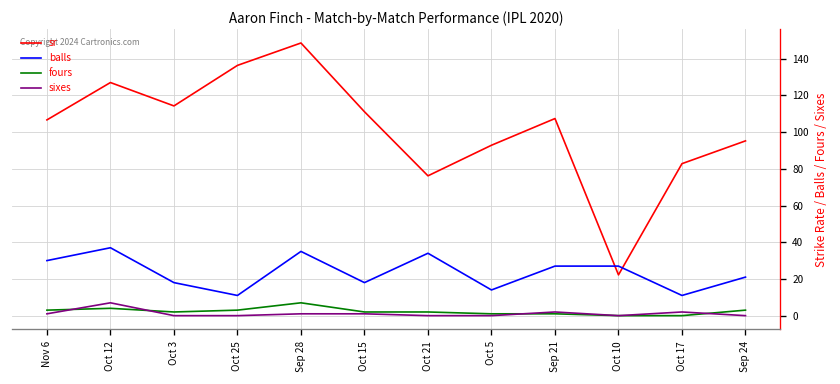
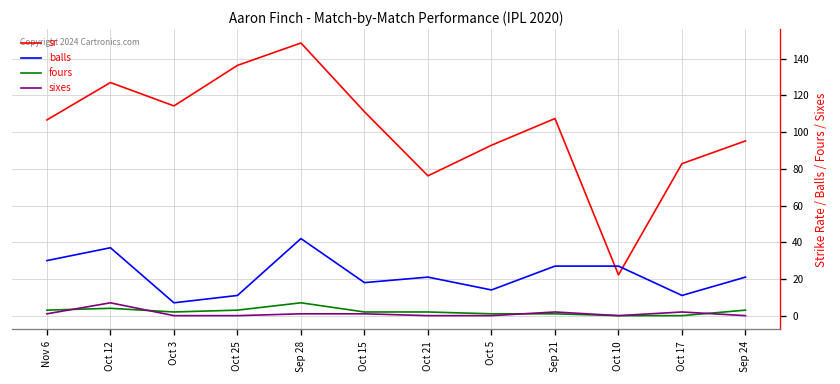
  {
    "sr": {
      "Nov 6": 107,
      "Oct 12": 127,
      "Oct 3": 114,
      "Oct 25": 136,
      "Sep 28": 149,
      "Oct 15": 111,
      "Oct 21": 76,
      "Oct 5": 93,
      "Sep 21": 107,
      "Oct 10": 22,
      "Oct 17": 83,
      "Sep 24": 95
    },
    "balls": {
      "Nov 6": 30,
      "Oct 12": 37,
-     "Oct 3": 18,
+     "Oct 3": 7,
      "Oct 25": 11,
-     "Sep 28": 35,
+     "Sep 28": 42,
      "Oct 15": 18,
-     "Oct 21": 34,
+     "Oct 21": 21,
      "Oct 5": 14,
      "Sep 21": 27,
      "Oct 10": 27,
      "Oct 17": 11,
      "Sep 24": 21
    },
    "fours": {
      "Nov 6": 3,
      "Oct 12": 4,
      "Oct 3": 2,
      "Oct 25": 3,
      "Sep 28": 7,
      "Oct 21": 2,
      "Oct 17": 0,
      "Sep 24": 3
    },
    "sixes": {
      "Nov 6": 1,
      "Oct 12": 7,
      "Oct 3": 0,
      "Oct 25": 0,
      "Sep 28": 1,
      "Oct 21": 0,
      "Oct 17": 2,
      "Sep 24": 0
    }
  }
